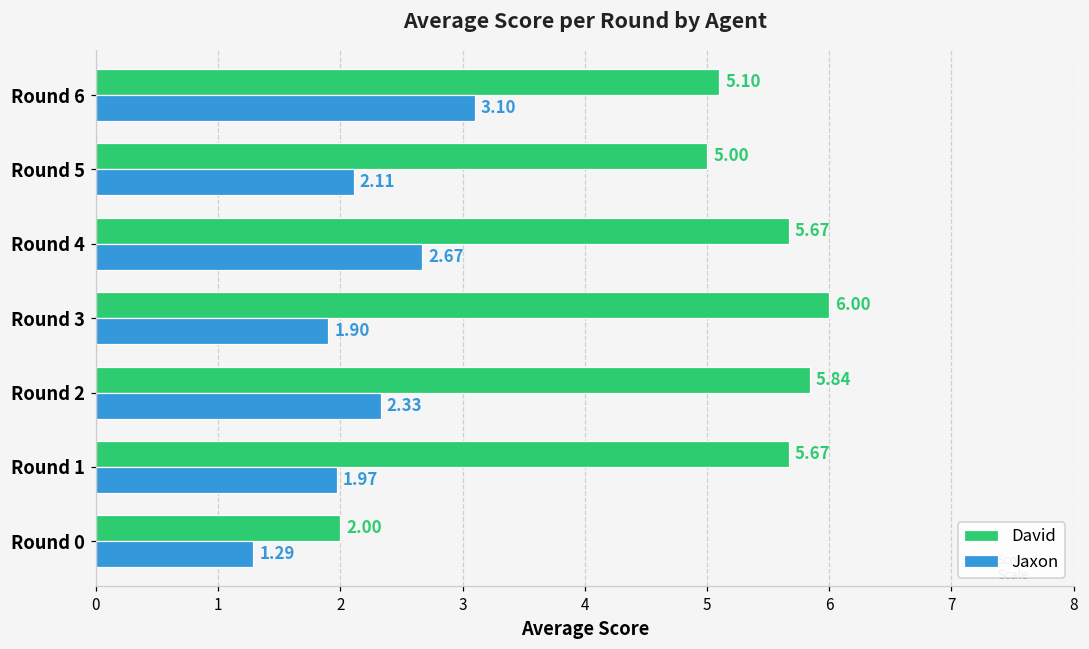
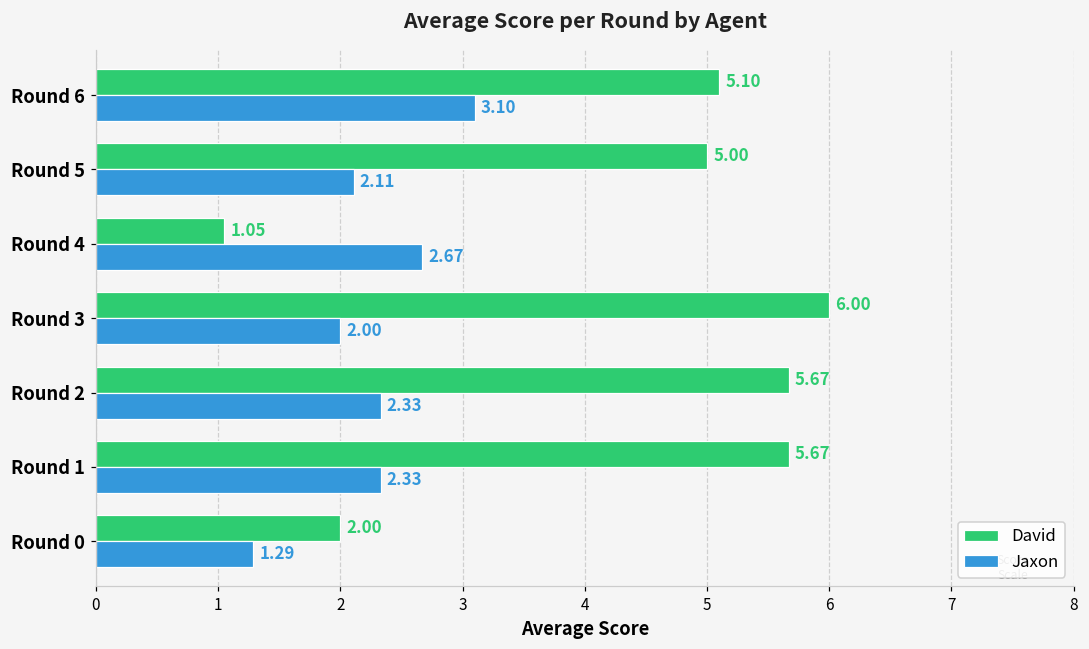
  {
    "David": {
      "Round 6": 5.10,
      "Round 5": 5.00,
-     "Round 4": 5.67,
+     "Round 4": 1.05,
      "Round 3": 6.00,
-     "Round 2": 5.84,
+     "Round 2": 5.67,
      "Round 1": 5.67,
      "Round 0": 2.00
    },
    "Jaxon": {
      "Round 6": 3.10,
      "Round 5": 2.11,
      "Round 4": 2.67,
-     "Round 3": 1.90,
+     "Round 3": 2.00,
      "Round 2": 2.33,
-     "Round 1": 1.97,
+     "Round 1": 2.33,
      "Round 0": 1.29
    }
  }
